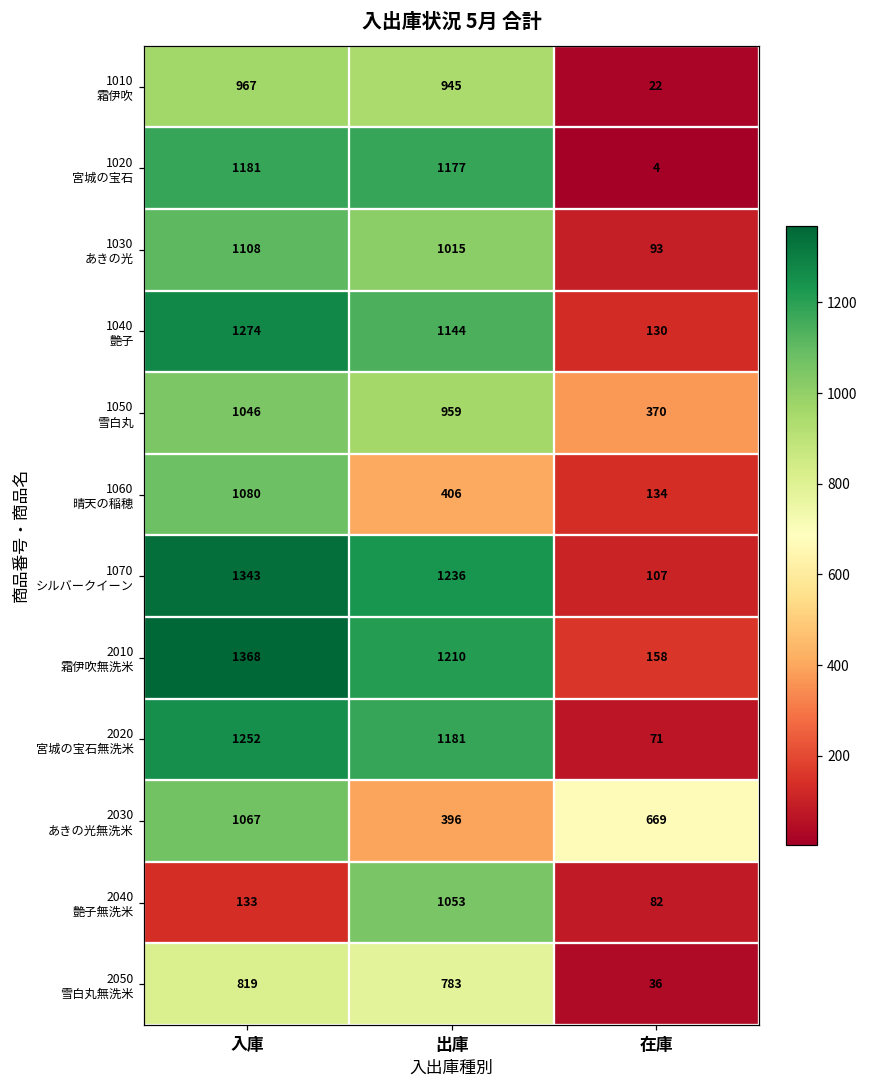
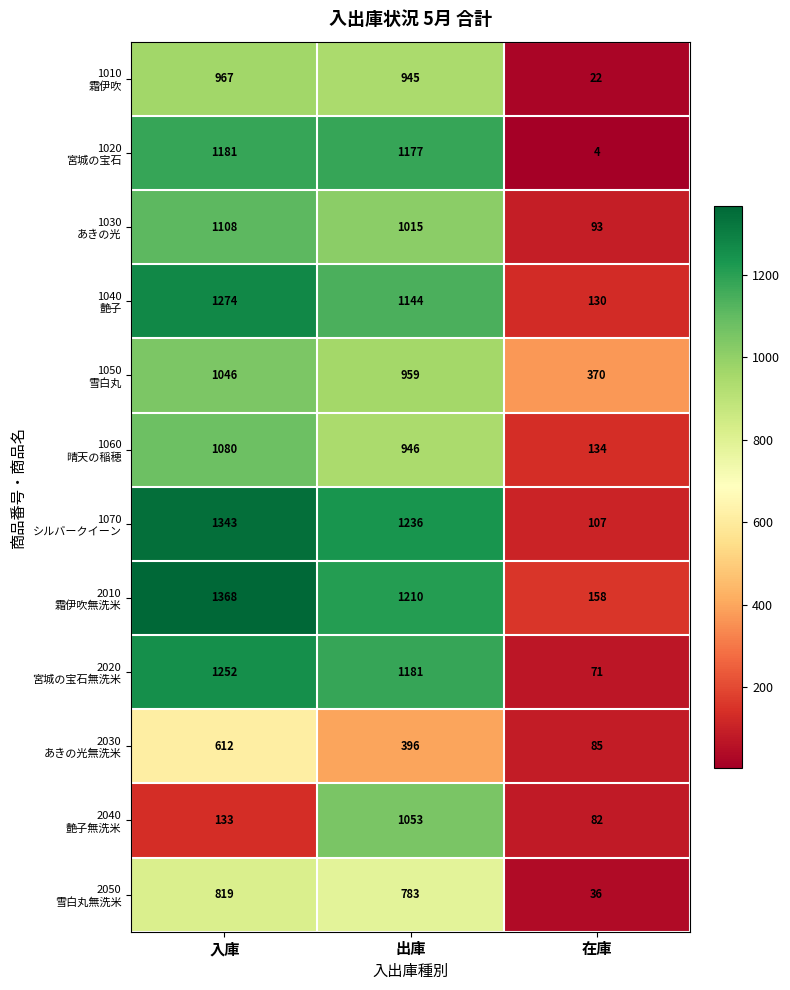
  {
    "1010 霜伊吹": {
      "入庫": 967,
      "出庫": 945,
      "在庫": 22
    },
    "1020 宮城の宝石": {
      "入庫": 1181,
      "出庫": 1177,
      "在庫": 4
    },
    "1030 あきの光": {
      "入庫": 1108,
      "出庫": 1015,
      "在庫": 93
    },
    "1040 艶子": {
      "入庫": 1274,
      "出庫": 1144,
      "在庫": 130
    },
    "1050 雪白丸": {
      "入庫": 1046,
      "出庫": 959,
      "在庫": 370
    },
    "1060 晴天の稲穂": {
      "入庫": 1080,
-     "出庫": 406,
+     "出庫": 946,
      "在庫": 134
    },
    "1070 シルバークイーン": {
      "入庫": 1343,
      "出庫": 1236,
      "在庫": 107
    },
    "2010 霜伊吹無洗米": {
      "入庫": 1368,
      "出庫": 1210,
      "在庫": 158
    },
    "2020 宮城の宝石無洗米": {
      "入庫": 1252,
      "出庫": 1181,
      "在庫": 71
    },
    "2030 あきの光無洗米": {
-     "入庫": 1067,
+     "入庫": 612,
      "出庫": 396,
-     "在庫": 669
+     "在庫": 85
    },
    "2040 艶子無洗米": {
      "入庫": 133,
      "出庫": 1053,
      "在庫": 82
    },
    "2050 雪白丸無洗米": {
      "入庫": 819,
      "出庫": 783,
      "在庫": 36
    }
  }
